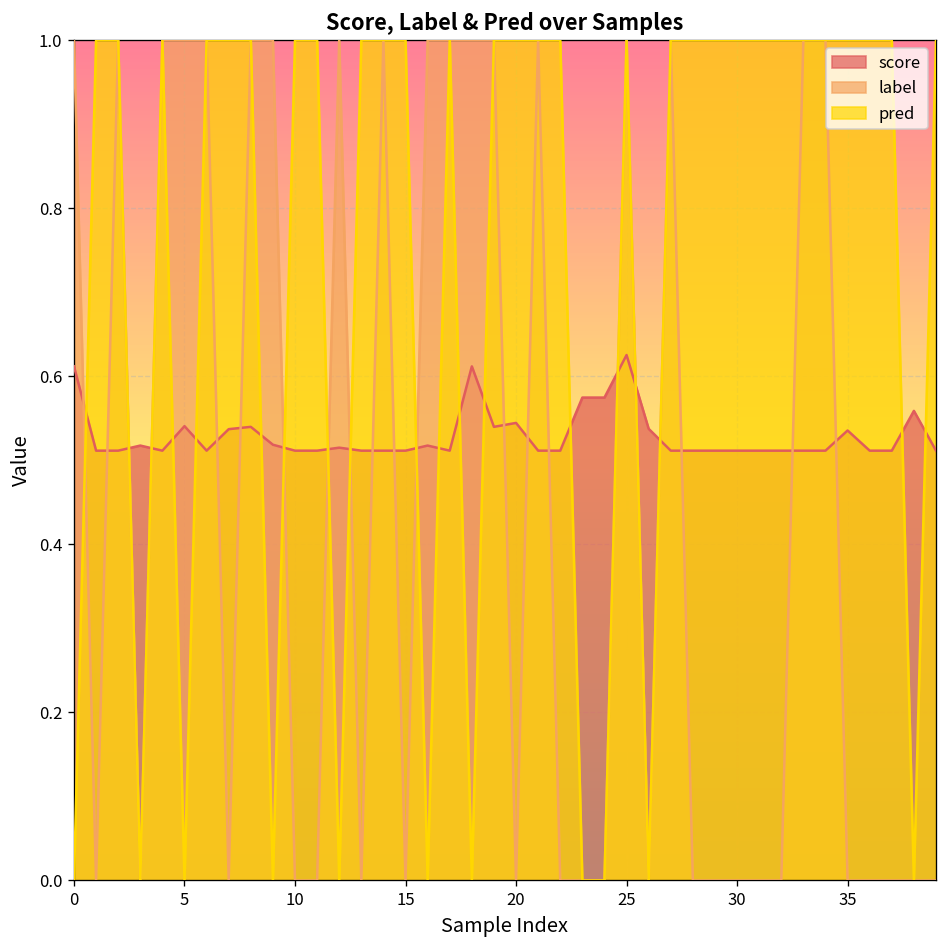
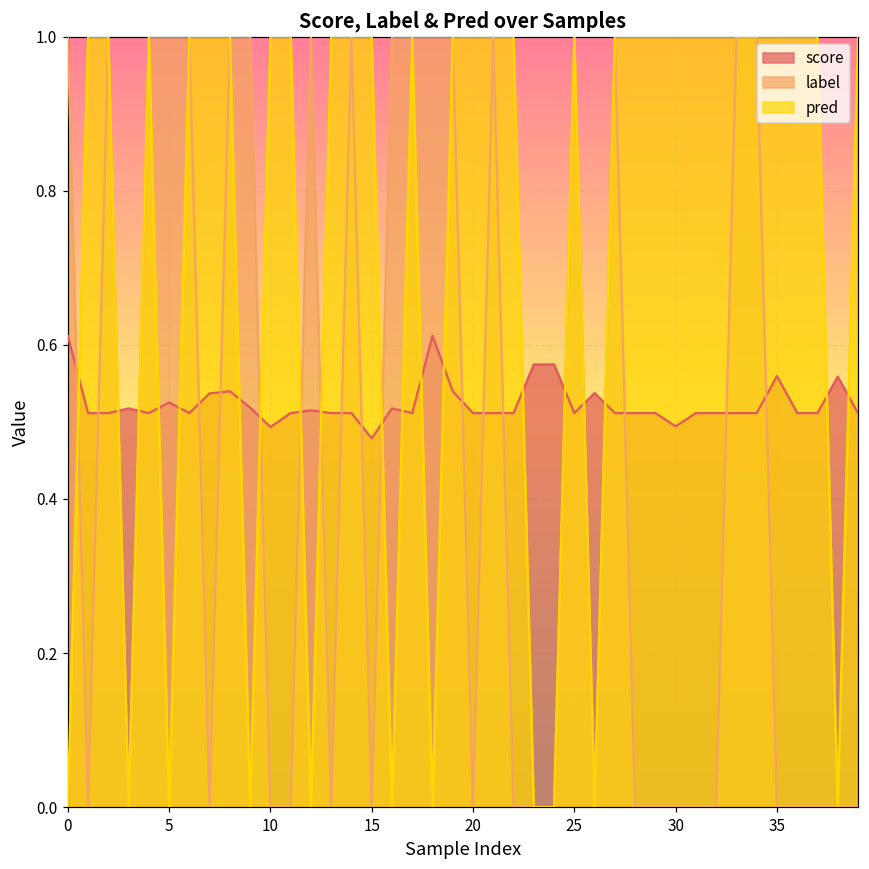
  {
    "score": {
      "0": 0.61,
-     "5": 0.54,
-     "10": 0.51,
-     "15": 0.51,
-     "20": 0.54,
-     "25": 0.63,
-     "30": 0.51,
-     "35": 0.54
+     "5": 0.53,
+     "10": 0.49,
+     "15": 0.48,
+     "20": 0.51,
+     "25": 0.51,
+     "30": 0.49,
+     "35": 0.56
    },
    "label": {
      "0": 1.00,
      "5": 1.00,
      "10": 0.00,
      "15": 0.00,
      "20": 0.00,
      "30": 0.00,
      "35": 0.00
    },
    "pred": {
      "0": 0.00,
      "5": 0.00,
      "10": 1.00,
      "15": 1.00,
      "20": 1.00,
      "30": 1.00,
      "35": 1.00
    }
  }
